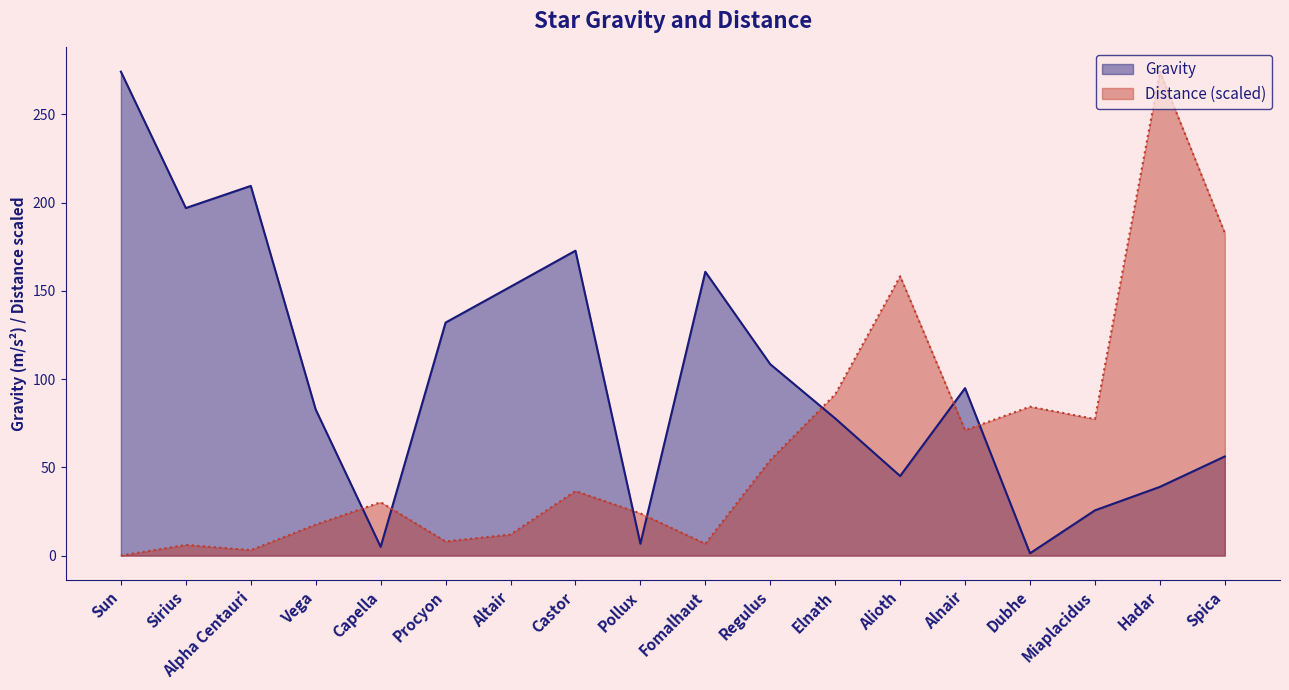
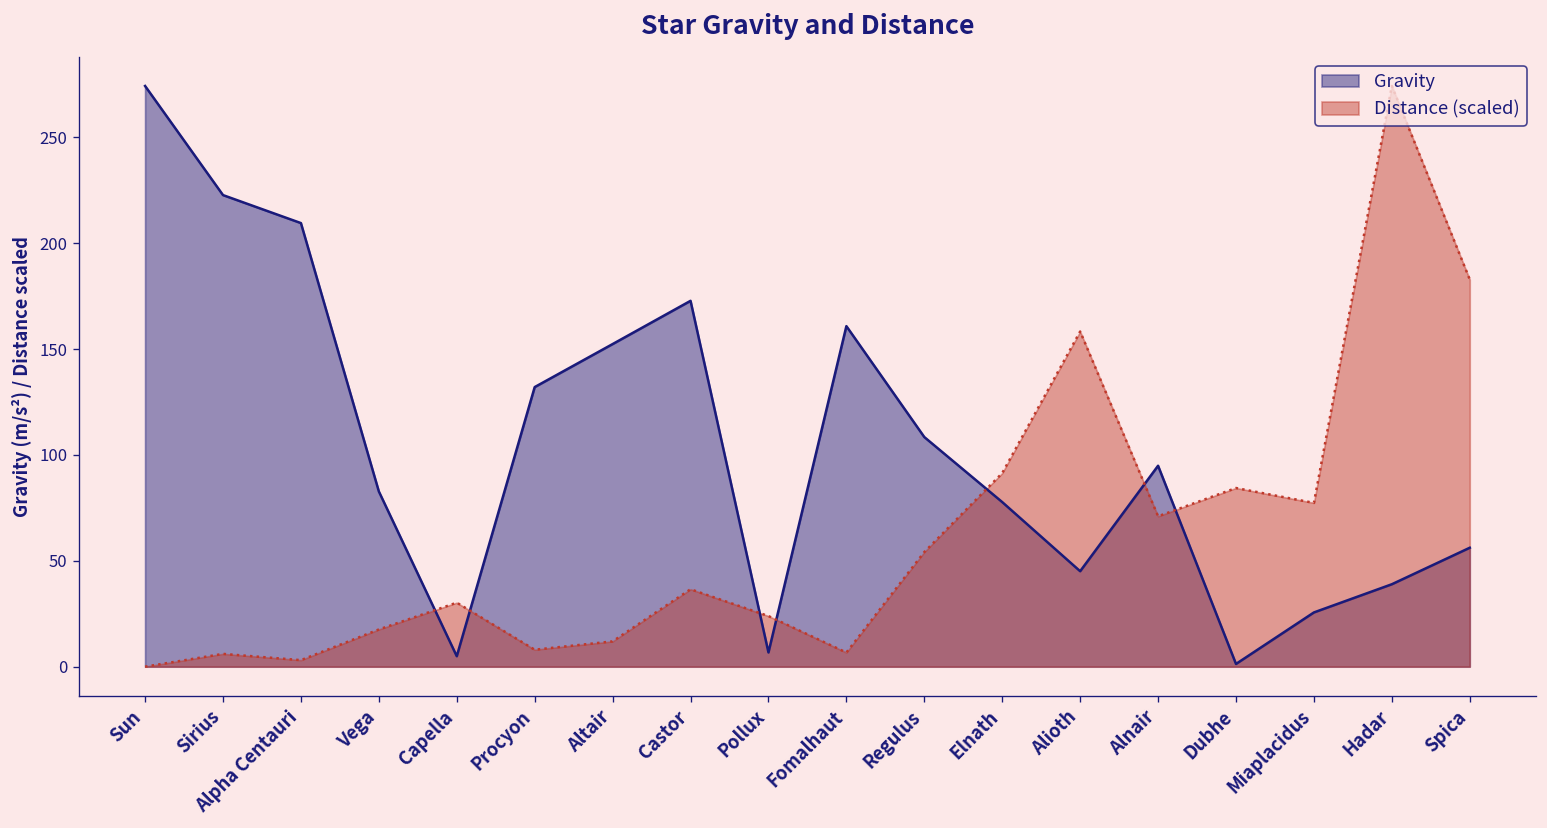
  {
    "Gravity": {
      "Sun": 274,
-     "Sirius": 197,
+     "Sirius": 223,
      "Alpha Centauri": 210,
      "Vega": 83,
      "Capella": 5,
      "Procyon": 132,
      "Altair": 152,
      "Castor": 173,
      "Pollux": 7,
      "Fomalhaut": 161,
      "Regulus": 108,
      "Elnath": 78,
      "Alioth": 45,
      "Alnair": 95,
      "Dubhe": 1,
      "Miaplacidus": 26,
      "Hadar": 39,
      "Spica": 56
    },
    "Distance (scaled)": {
      "Sun": 0,
      "Sirius": 6,
      "Alpha Centauri": 3,
      "Vega": 18,
      "Capella": 30,
      "Procyon": 8,
      "Altair": 12,
      "Castor": 37,
      "Pollux": 24,
      "Fomalhaut": 7,
      "Regulus": 54,
      "Elnath": 91,
      "Alioth": 158,
      "Alnair": 71,
      "Dubhe": 84,
      "Miaplacidus": 77,
      "Spica": 183
    }
  }
